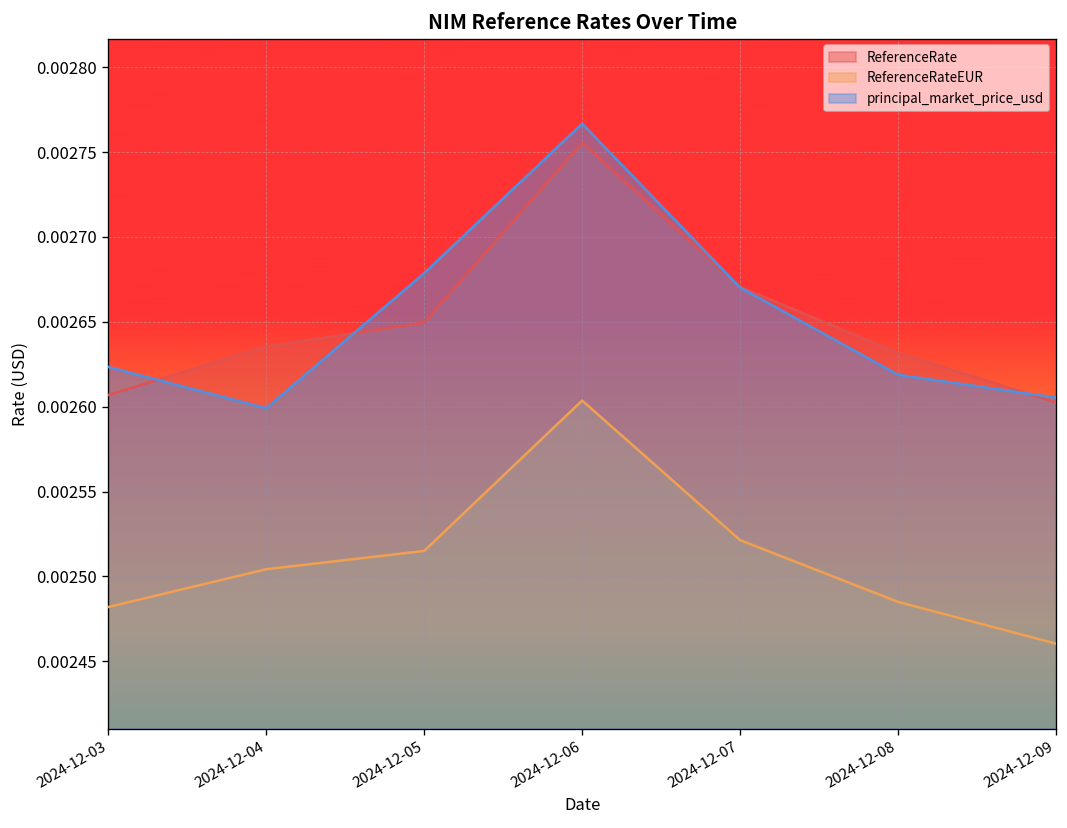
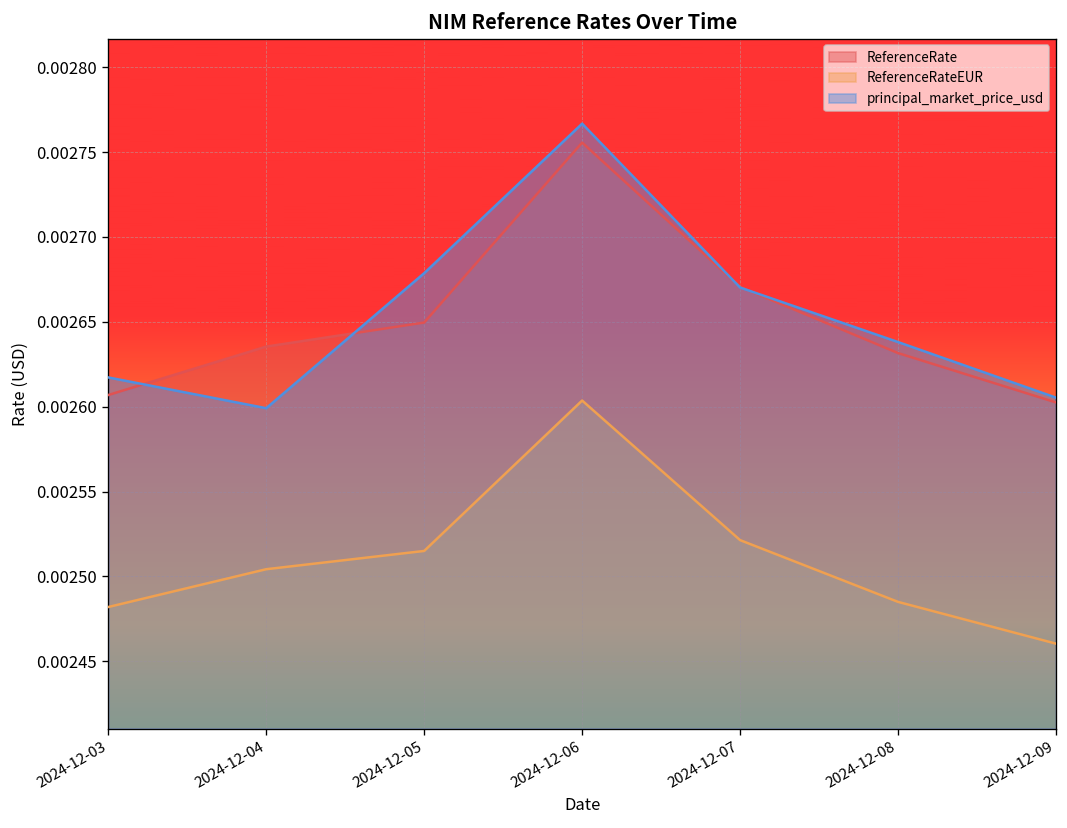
  {
    "principal_market_price_usd": {
-     "2024-12-03": 0.002623,
+     "2024-12-03": 0.002617,
      "2024-12-04": 0.002599,
      "2024-12-05": 0.002679,
      "2024-12-06": 0.002767,
-     "2024-12-08": 0.002619,
+     "2024-12-08": 0.002638,
      "2024-12-09": 0.002605
    }
  }
